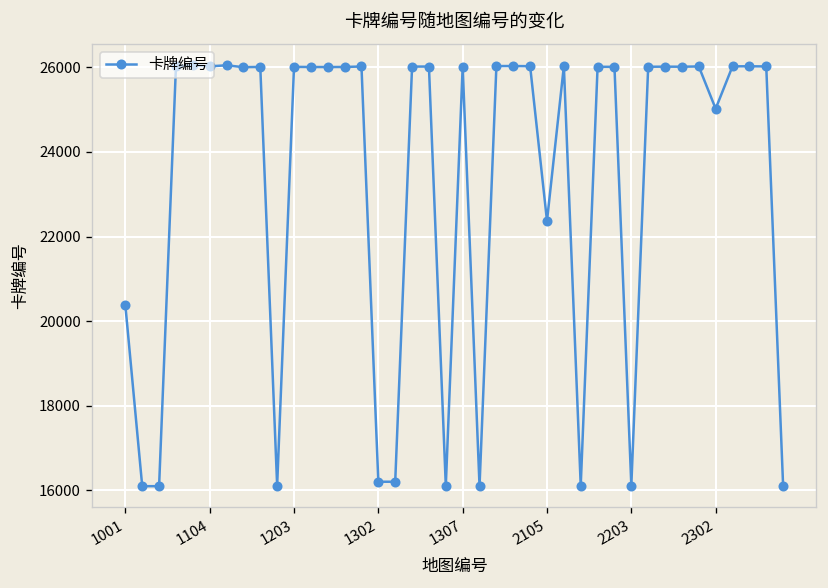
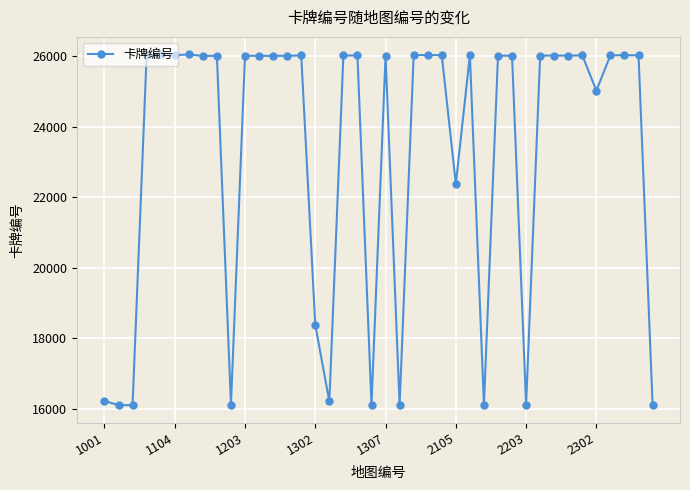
  {
-   "1001": 20400,
+   "1001": 16200,
    "1203": 26000,
-   "1302": 16200,
+   "1302": 18400,
    "1307": 26000,
    "2105": 22400,
    "2203": 16100,
    "2302": 25000
  }
